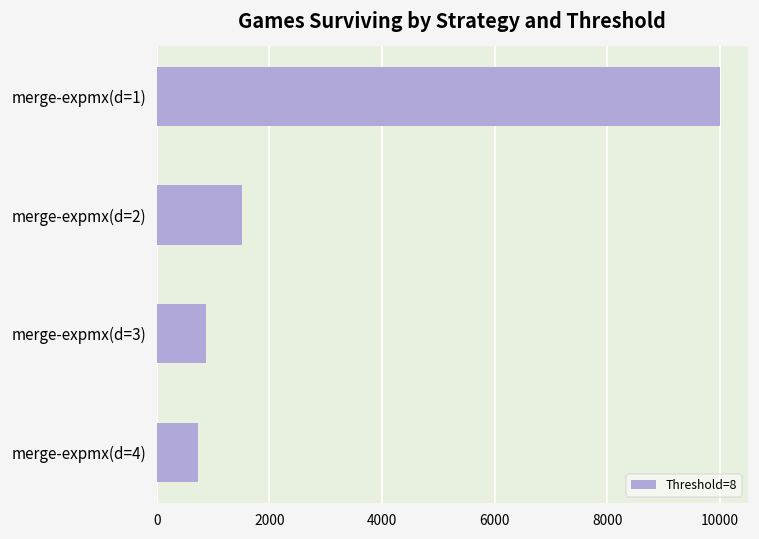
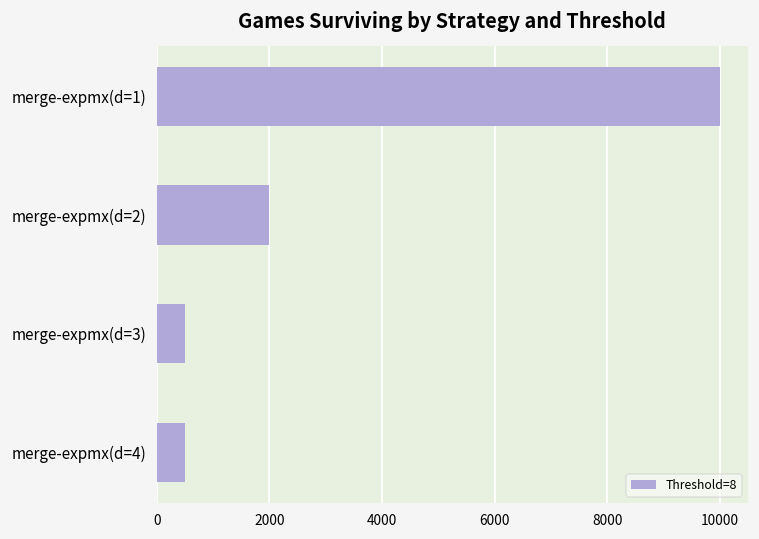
  {
    "merge-expmx(d=1)": 10000,
-   "merge-expmx(d=2)": 1500,
-   "merge-expmx(d=3)": 900,
-   "merge-expmx(d=4)": 700
+   "merge-expmx(d=2)": 2000,
+   "merge-expmx(d=3)": 500,
+   "merge-expmx(d=4)": 500
  }
